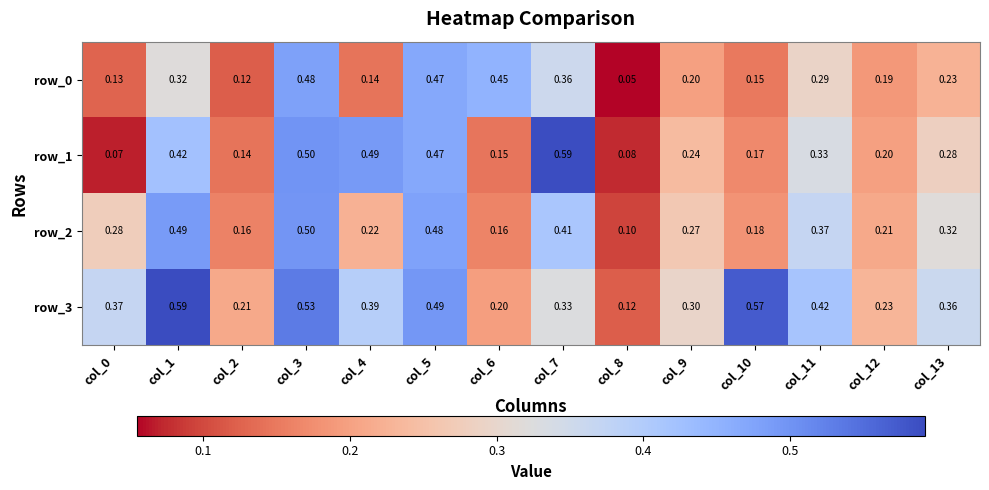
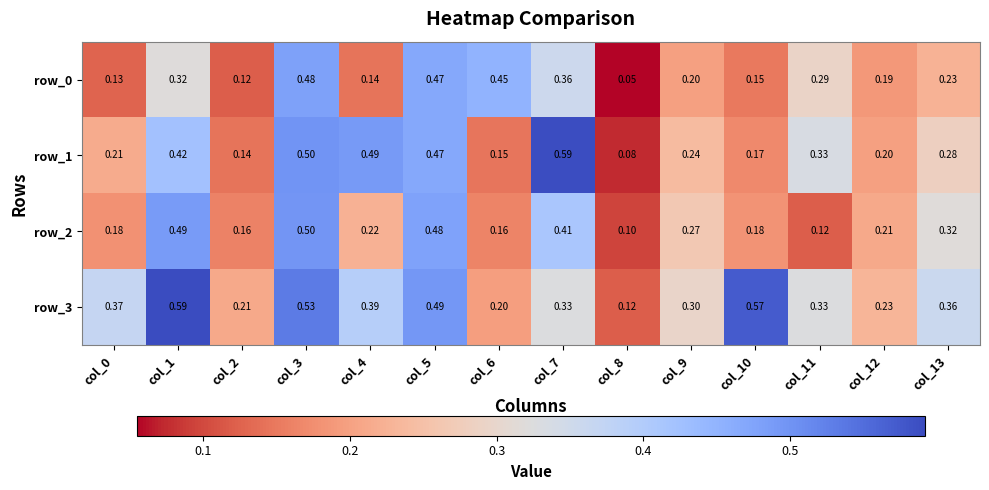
  {
    "row_0": {
      "col_0": 0.13,
      "col_1": 0.32,
      "col_2": 0.12,
      "col_3": 0.48,
      "col_4": 0.14,
      "col_5": 0.47,
      "col_6": 0.45,
      "col_7": 0.36,
      "col_8": 0.05,
      "col_9": 0.20,
      "col_10": 0.15,
      "col_11": 0.29,
      "col_12": 0.19,
      "col_13": 0.23
    },
    "row_1": {
-     "col_0": 0.07,
+     "col_0": 0.21,
      "col_1": 0.42,
      "col_2": 0.14,
      "col_3": 0.50,
      "col_4": 0.49,
      "col_5": 0.47,
      "col_6": 0.15,
      "col_7": 0.59,
      "col_8": 0.08,
      "col_9": 0.24,
      "col_10": 0.17,
      "col_11": 0.33,
      "col_12": 0.20,
      "col_13": 0.28
    },
    "row_2": {
-     "col_0": 0.28,
+     "col_0": 0.18,
      "col_1": 0.49,
      "col_2": 0.16,
      "col_3": 0.50,
      "col_4": 0.22,
      "col_5": 0.48,
      "col_6": 0.16,
      "col_7": 0.41,
      "col_8": 0.10,
      "col_9": 0.27,
      "col_10": 0.18,
-     "col_11": 0.37,
+     "col_11": 0.12,
      "col_12": 0.21,
      "col_13": 0.32
    },
    "row_3": {
      "col_0": 0.37,
      "col_1": 0.59,
      "col_2": 0.21,
      "col_3": 0.53,
      "col_4": 0.39,
      "col_5": 0.49,
      "col_6": 0.20,
      "col_7": 0.33,
      "col_8": 0.12,
      "col_9": 0.30,
      "col_10": 0.57,
-     "col_11": 0.42,
+     "col_11": 0.33,
      "col_12": 0.23,
      "col_13": 0.36
    }
  }
